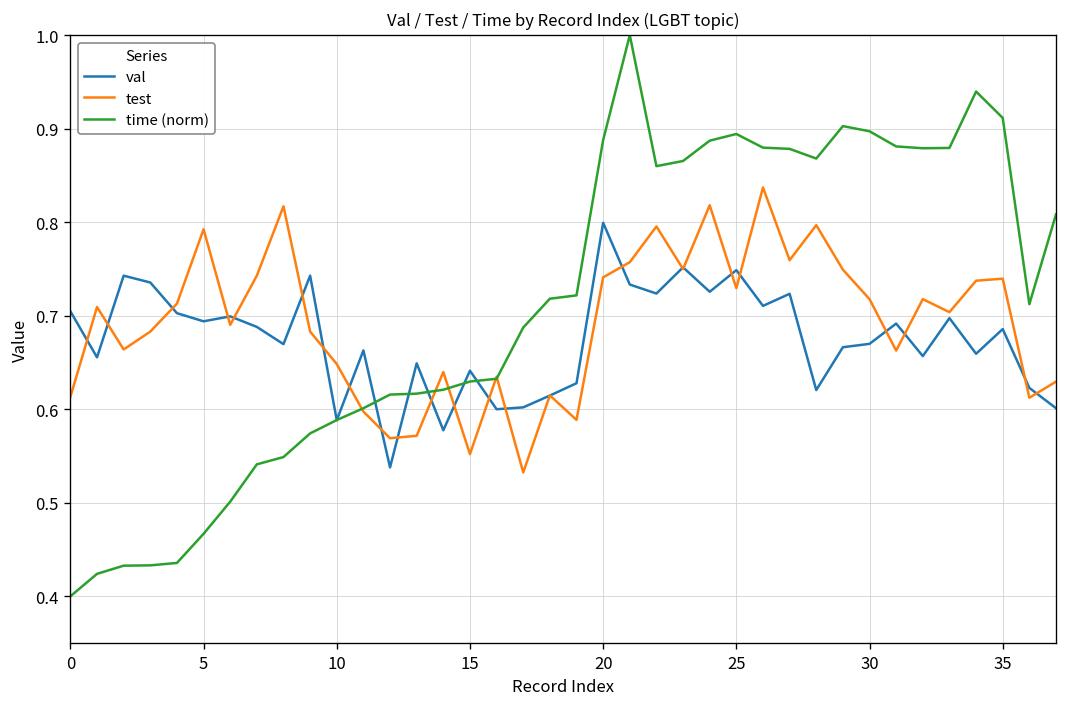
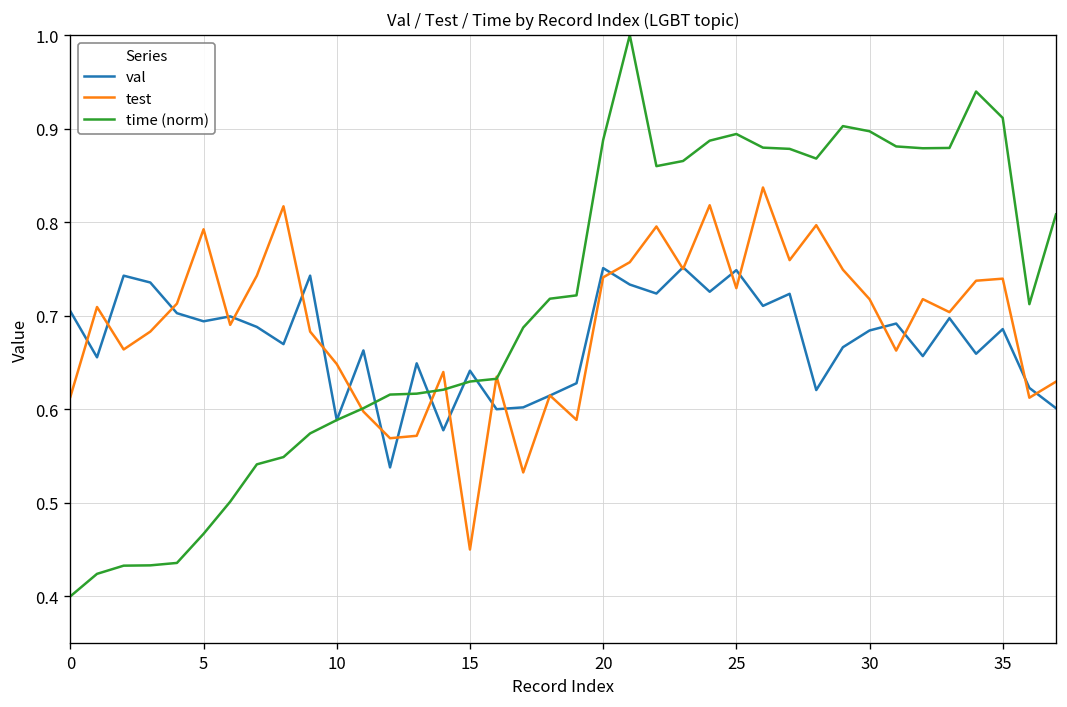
  {
    "val": {
      "0": 0.70,
      "5": 0.69,
      "15": 0.64,
-     "20": 0.80,
+     "20": 0.75,
      "25": 0.75,
-     "30": 0.67,
+     "30": 0.68,
      "35": 0.69
    },
    "test": {
      "0": 0.61,
      "5": 0.79,
      "10": 0.65,
-     "15": 0.55,
+     "15": 0.45,
      "20": 0.74,
      "25": 0.73,
      "30": 0.72,
      "35": 0.74
    },
    "time (norm)": {
      "0": 0.40,
      "5": 0.47,
      "15": 0.63,
      "20": 0.89,
      "25": 0.89,
      "30": 0.90,
      "35": 0.91
    }
  }
